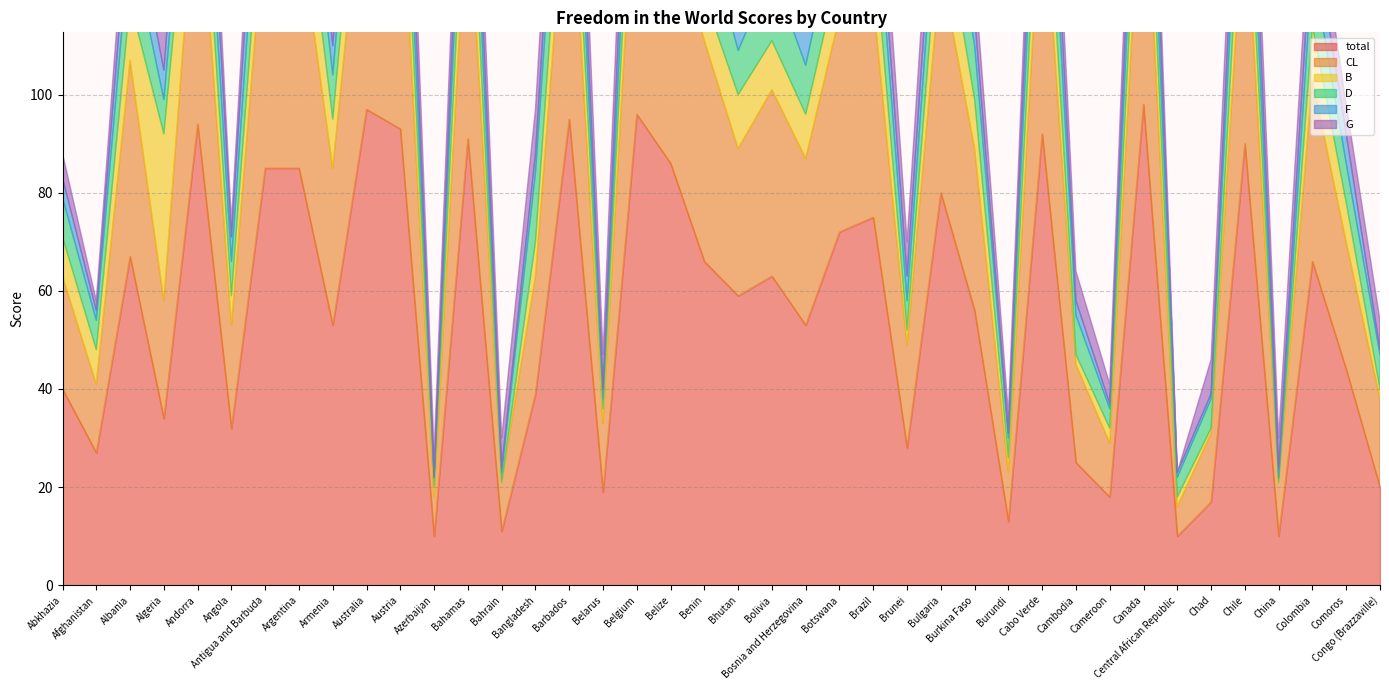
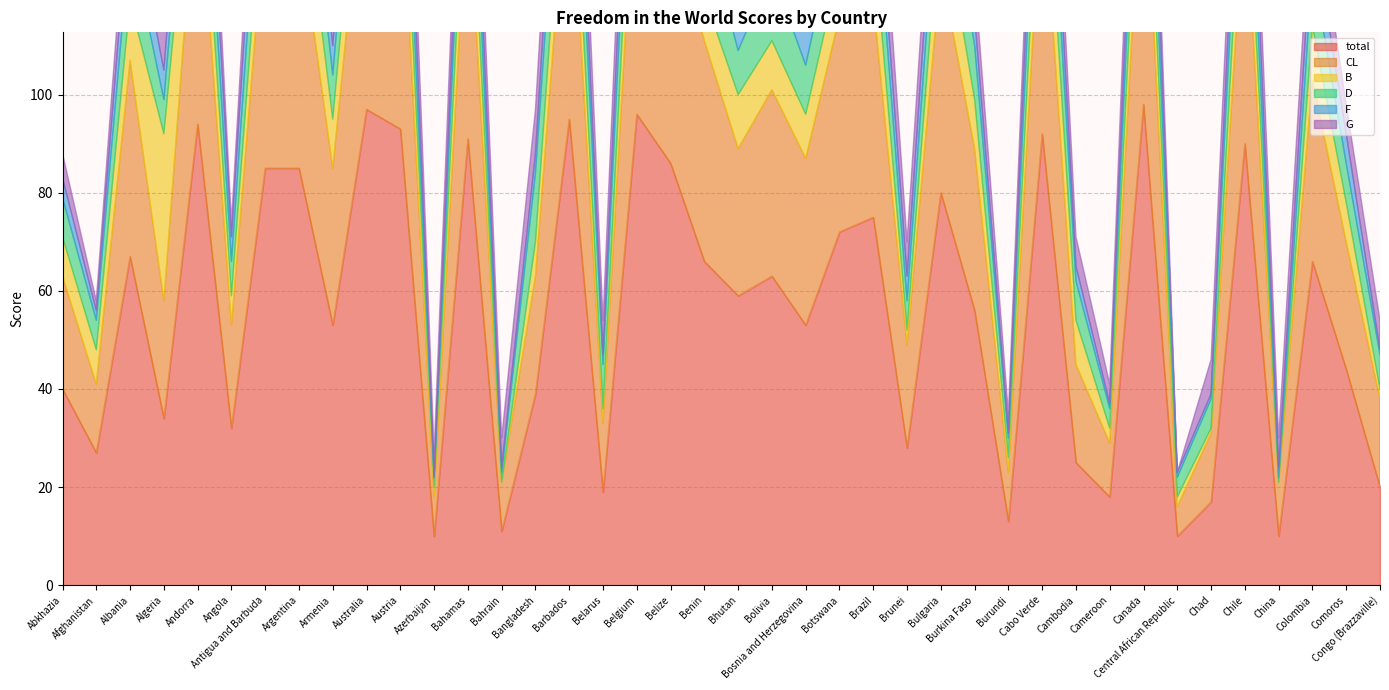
  {
    "B": {
      "Abkhazia": 8,
      "Afghanistan": 7,
      "Algeria": 34,
      "Angola": 6,
      "Armenia": 10,
      "Azerbaijan": 2,
      "Bangladesh": 7,
      "Belarus": 3,
      "Bhutan": 11,
      "Bolivia": 10,
      "Bosnia and Herzegovina": 9,
      "Brunei": 3,
      "Burkina Faso": 10,
      "Burundi": 3,
-     "Cambodia": 2,
+     "Cambodia": 9,
      "Cameroon": 3,
      "Central African Republic": 2,
      "Chad": 1,
      "Comoros": 8,
      "Congo (Brazzaville)": 2
    },
    "D": {
      "Abkhazia": 8,
      "Afghanistan": 6,
      "Algeria": 7,
      "Angola": 7,
      "Armenia": 9,
      "Bahrain": 2,
      "Bangladesh": 14,
-     "Belarus": 2,
+     "Belarus": 9,
      "Bhutan": 9,
      "Bosnia and Herzegovina": 10,
      "Brunei": 6,
      "Burkina Faso": 11,
      "Burundi": 4,
      "Cambodia": 8,
      "Cameroon": 4,
      "Central African Republic": 4,
      "Chad": 6,
      "China": 1,
      "Comoros": 8,
      "Congo (Brazzaville)": 7
    },
    "F": {
      "Abkhazia": 4,
      "Afghanistan": 2,
      "Algeria": 6,
      "Angola": 5,
      "Armenia": 6,
      "Bahrain": 1,
      "Bangladesh": 4,
      "Belarus": 2,
      "Bosnia and Herzegovina": 7,
      "Brunei": 5,
      "Burundi": 1,
      "Cambodia": 3,
      "Cameroon": 1,
      "Chad": 1,
      "China": 2,
      "Congo (Brazzaville)": 1
    },
    "G": {
      "Abkhazia": 5,
      "Afghanistan": 2,
      "Angola": 3,
      "Azerbaijan": 5,
      "Bahrain": 6,
      "Bangladesh": 9,
      "Belarus": 7,
      "Brunei": 7,
      "Burundi": 4,
      "Cambodia": 6,
      "Cameroon": 4,
      "Chad": 7,
      "China": 6,
      "Congo (Brazzaville)": 6
    }
  }
